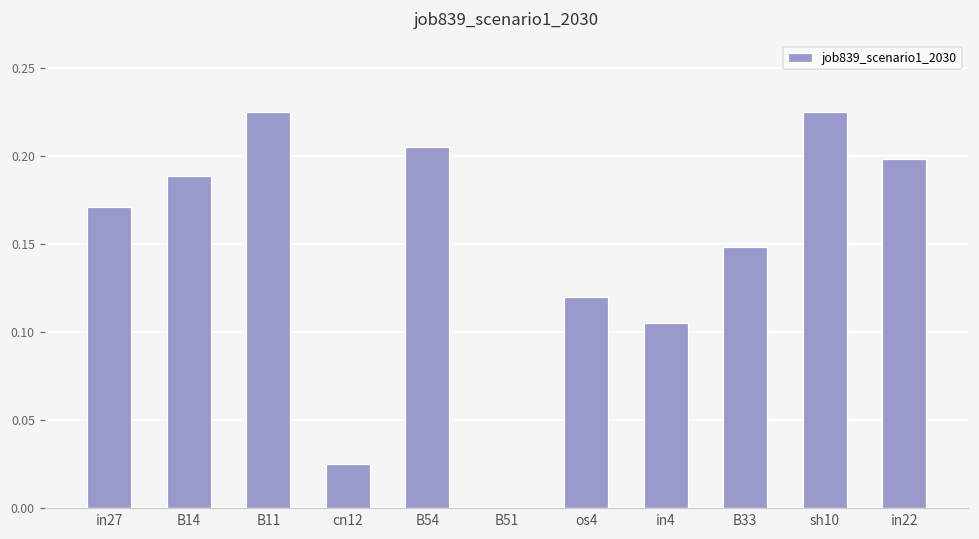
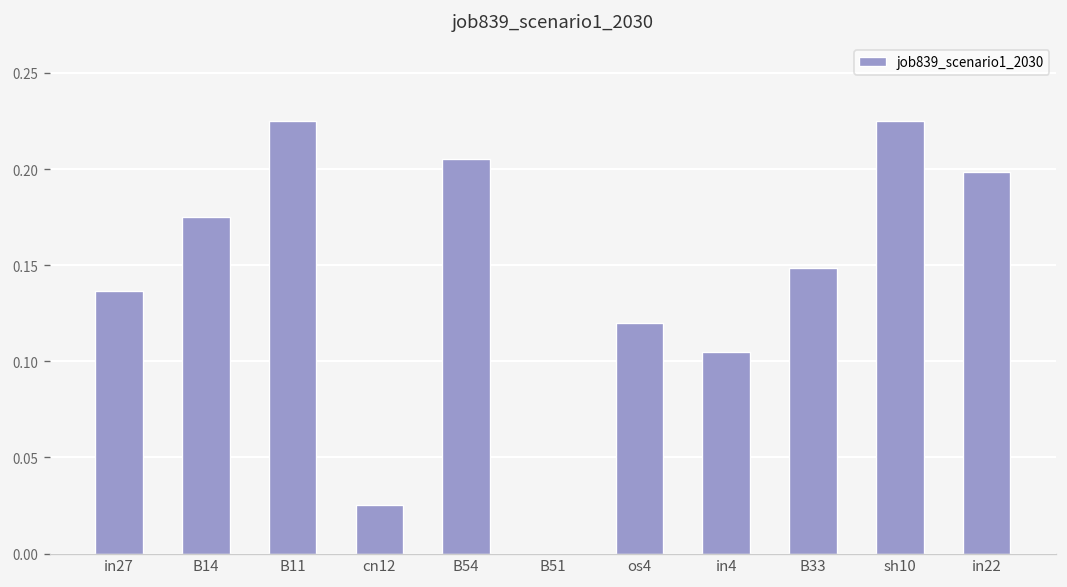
  {
-   "in27": 0.171,
-   "B14": 0.189,
+   "in27": 0.137,
+   "B14": 0.175,
    "B11": 0.225,
    "cn12": 0.025,
    "B54": 0.205,
    "B51": 0.000,
    "os4": 0.120,
    "in4": 0.105,
    "B33": 0.148,
    "sh10": 0.225,
    "in22": 0.198
  }
